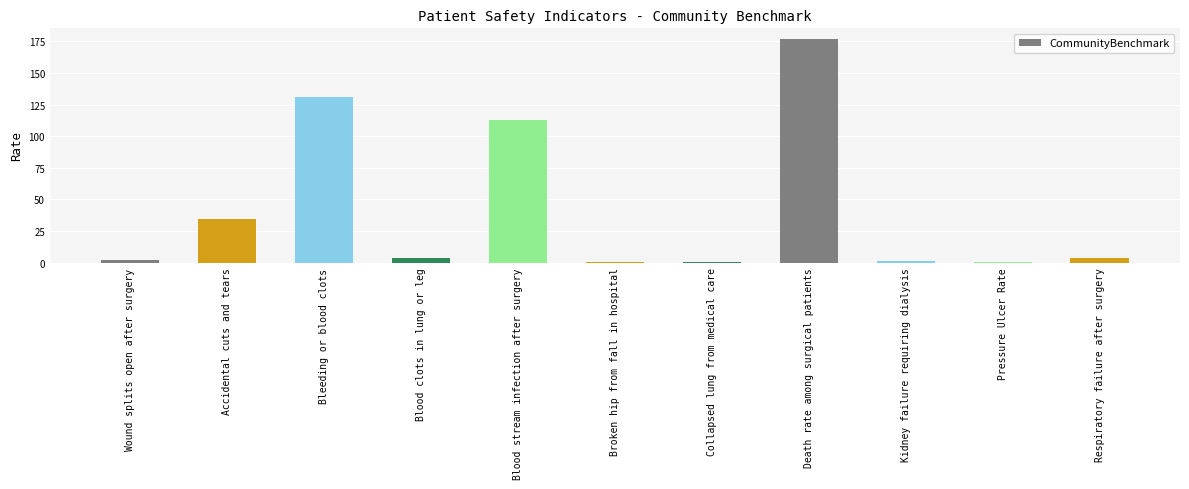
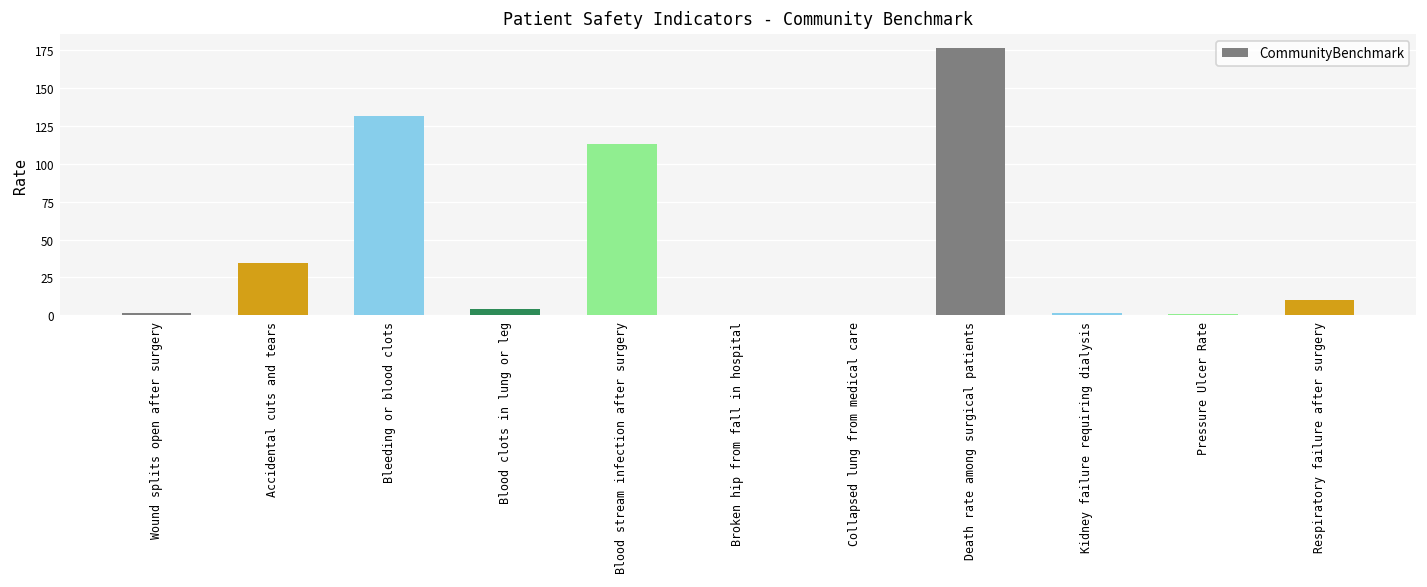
  {
    "Accidental cuts and tears": 35,
    "Bleeding or blood clots": 131,
    "Blood clots in lung or leg": 4,
    "Blood stream infection after surgery": 113,
    "Death rate among surgical patients": 177,
-   "Respiratory failure after surgery": 4
+   "Respiratory failure after surgery": 10
  }
